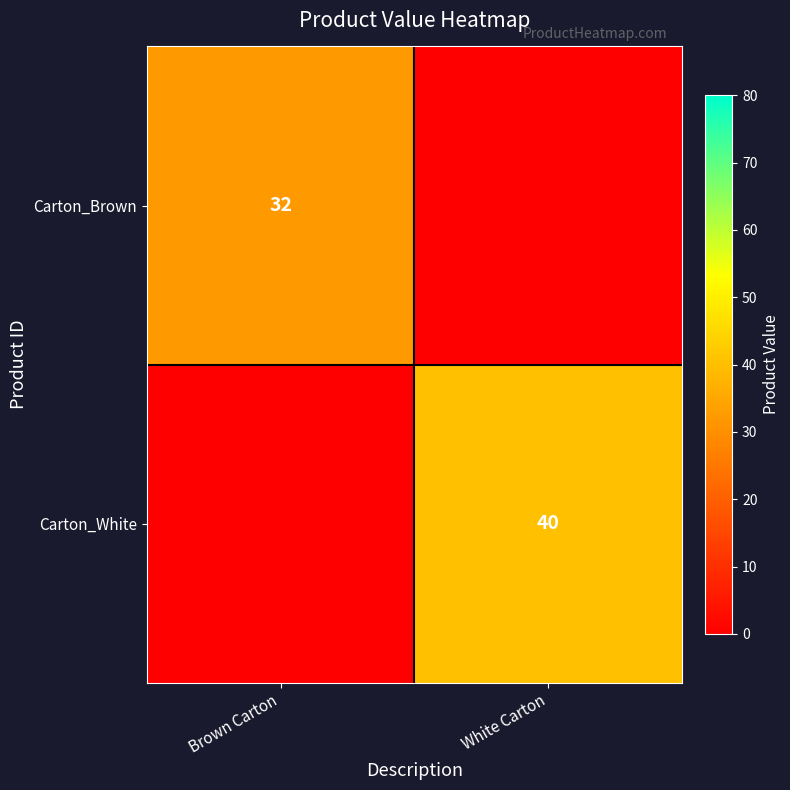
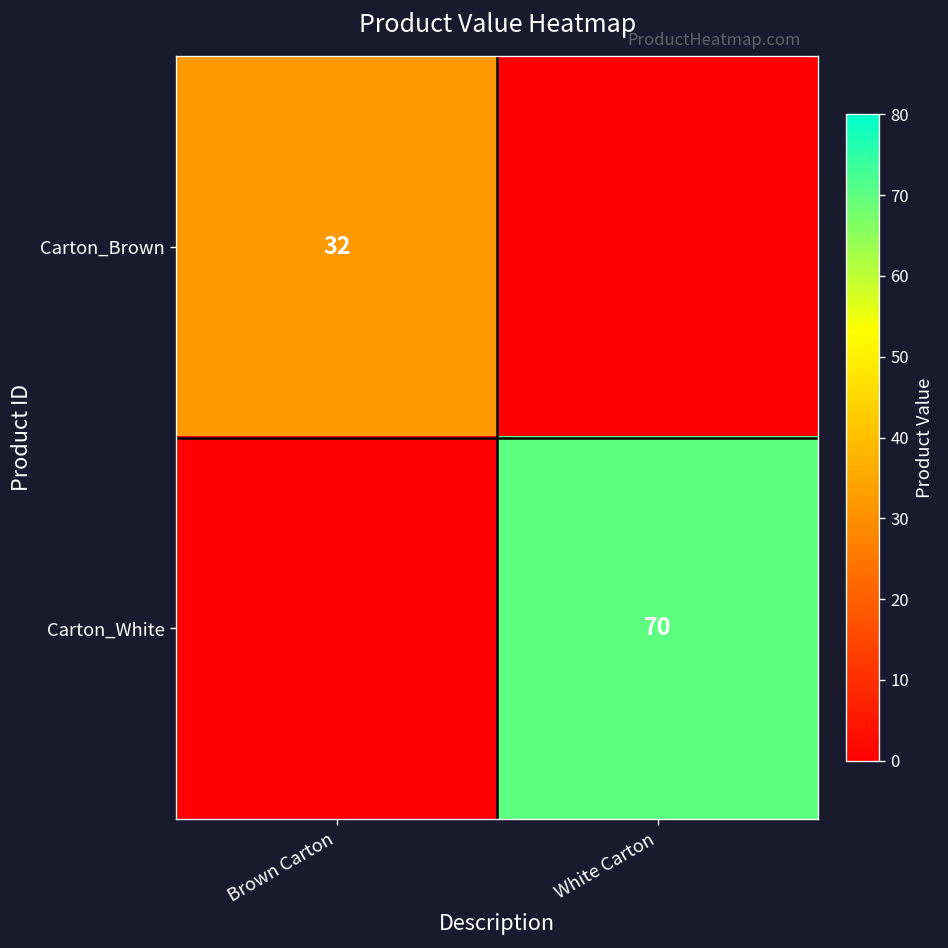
  {
    "Carton_Brown": {
      "Brown Carton": 32
    },
    "Carton_White": {
-     "White Carton": 40
+     "White Carton": 70
    }
  }
